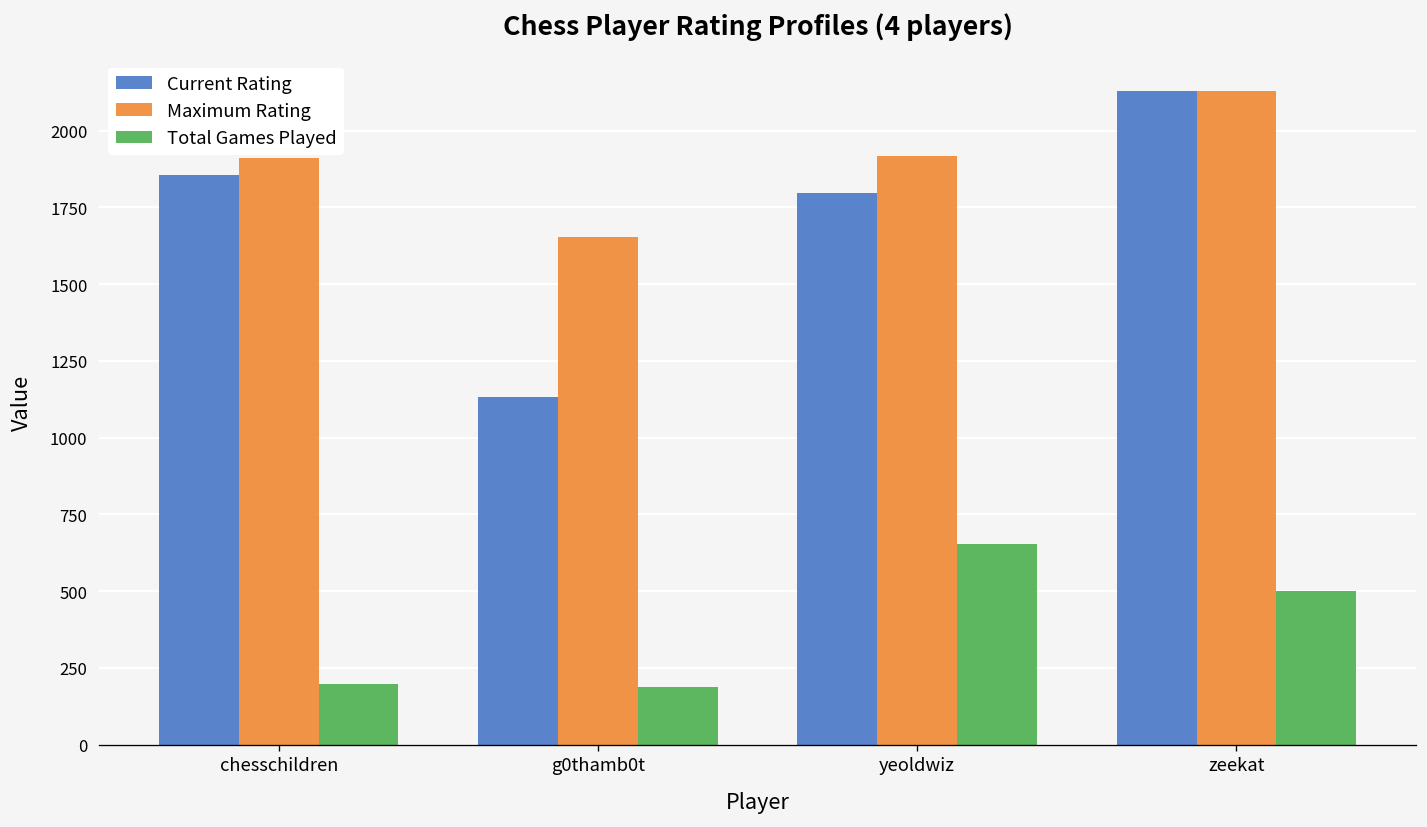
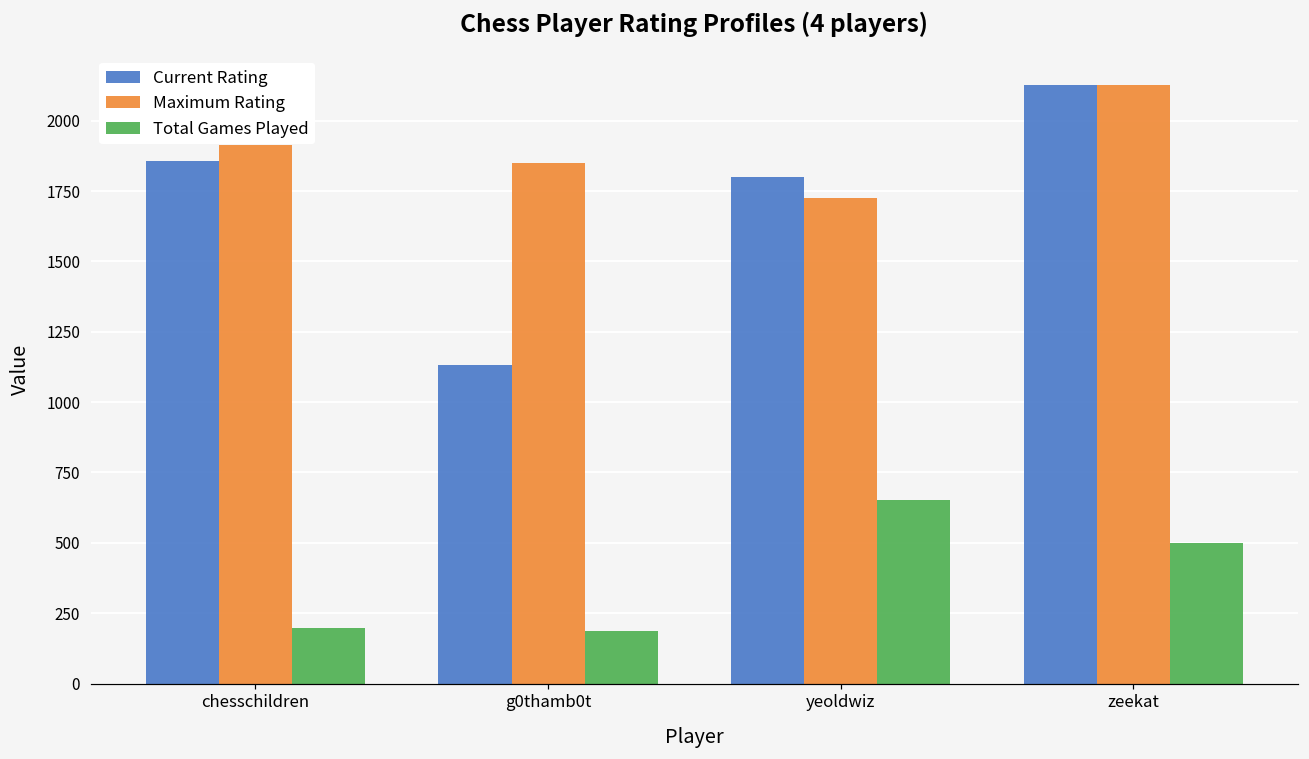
  {
    "Current Rating": {
      "chesschildren": 1860,
      "g0thamb0t": 1130,
      "yeoldwiz": 1800,
      "zeekat": 2130
    },
    "Maximum Rating": {
-     "g0thamb0t": 1660,
-     "yeoldwiz": 1920,
+     "g0thamb0t": 1850,
+     "yeoldwiz": 1720,
      "zeekat": 2130
    },
    "Total Games Played": {
      "chesschildren": 200,
      "g0thamb0t": 190,
      "yeoldwiz": 650,
      "zeekat": 500
    }
  }
